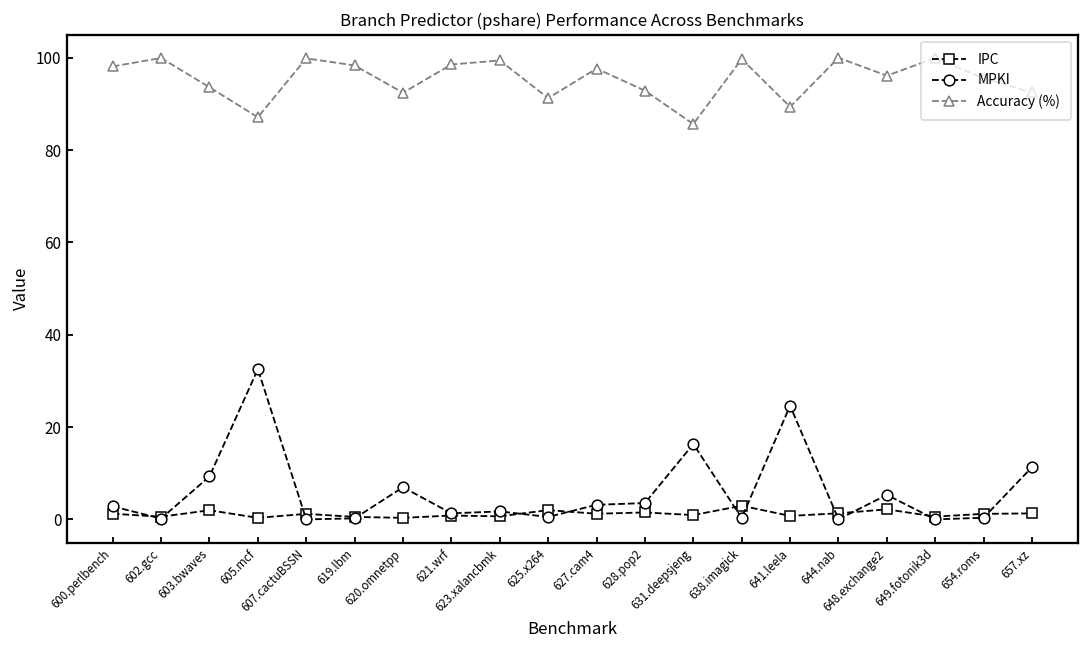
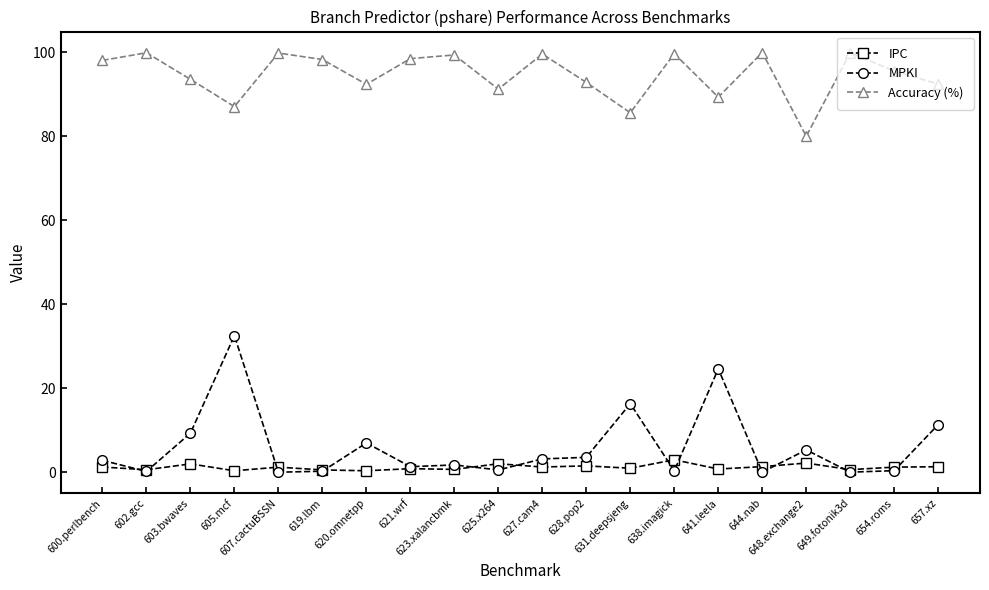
  {
    "Accuracy (%)": {
      "600.perlbench": 98,
      "602.gcc": 100,
      "603.bwaves": 94,
      "605.mcf": 87,
      "607.cactuBSSN": 100,
      "619.lbm": 98,
      "620.omnetpp": 92,
      "621.wrf": 99,
      "623.xalancbmk": 99,
      "625.x264": 91,
-     "627.cam4": 98,
+     "627.cam4": 100,
      "628.pop2": 93,
      "631.deepsjeng": 86,
      "638.imagick": 100,
      "641.leela": 89,
      "644.nab": 100,
-     "648.exchange2": 96
+     "648.exchange2": 80
    }
  }
